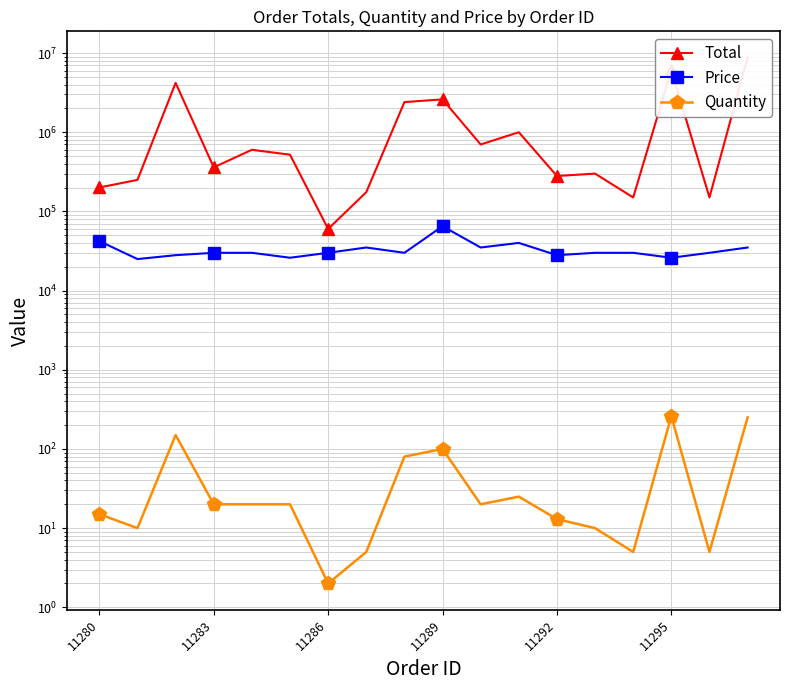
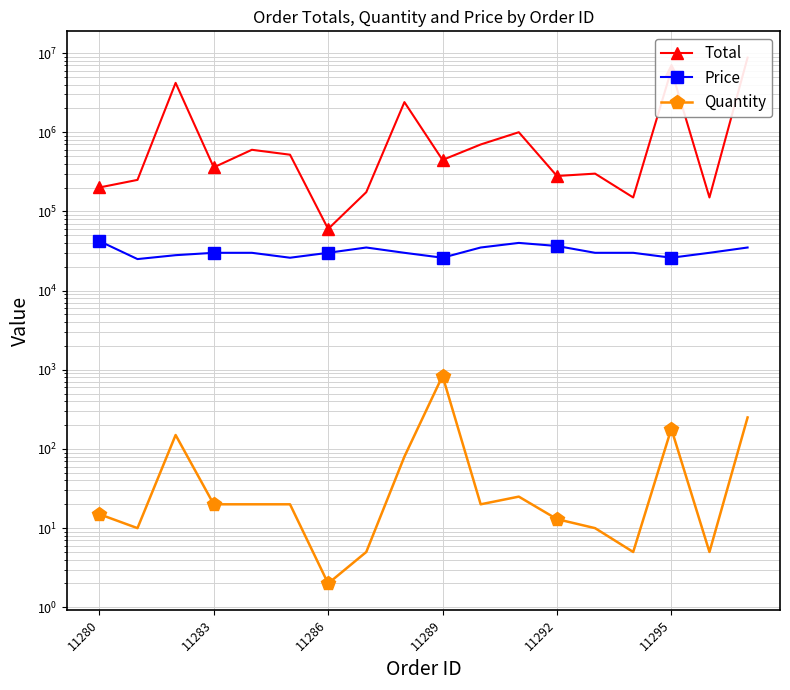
  {
    "Total": {
      "11280": 200000,
      "11283": 400000,
      "11286": 60000,
-     "11289": 2600000,
+     "11289": 400000,
      "11292": 280000
    },
    "Price": {
      "11280": 40000,
      "11283": 30000,
      "11286": 30000,
-     "11289": 60000,
-     "11292": 28000,
+     "11289": 26000,
+     "11292": 40000,
      "11295": 26000
    },
    "Quantity": {
      "11280": 15,
      "11283": 20,
      "11286": 2,
-     "11289": 100,
+     "11289": 800,
      "11292": 13,
-     "11295": 260
+     "11295": 180
    }
  }
